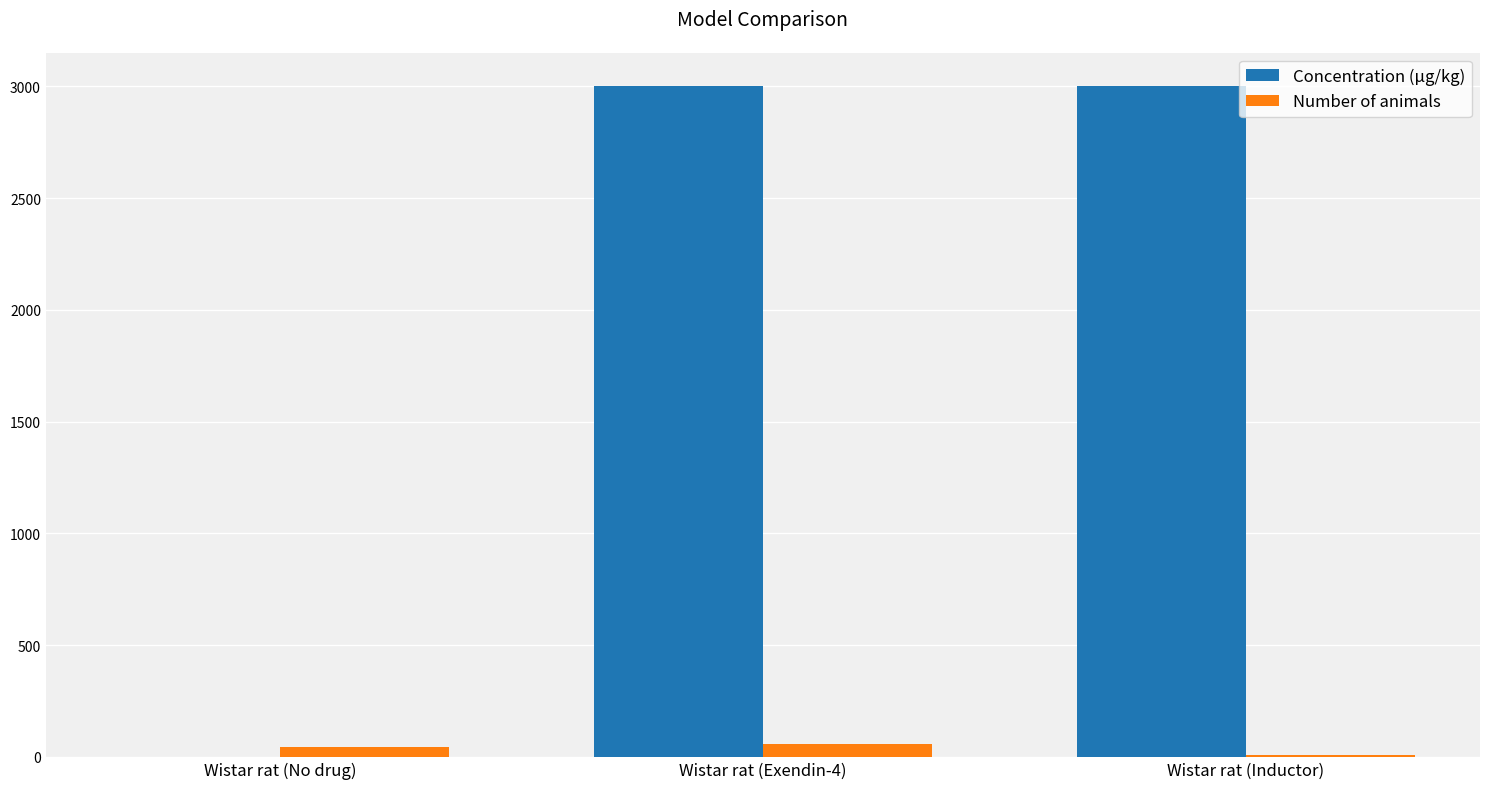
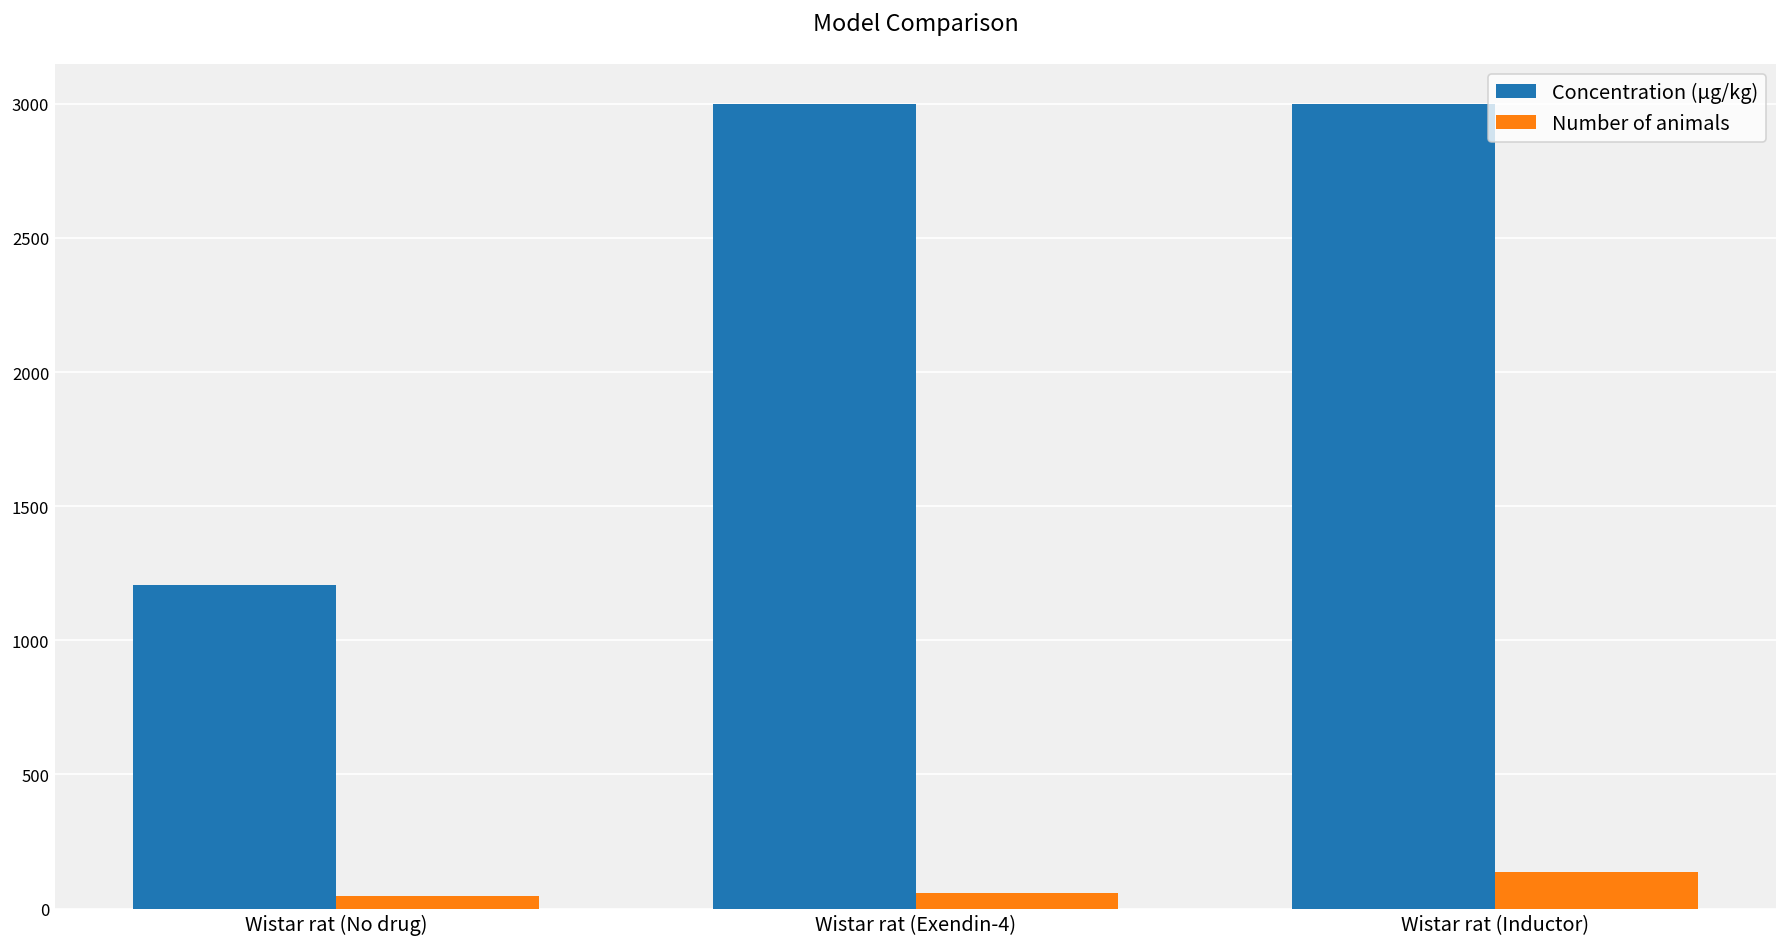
  {
    "Concentration (μg/kg)": {
-     "Wistar rat (No drug)": 0,
+     "Wistar rat (No drug)": 1210,
      "Wistar rat (Exendin-4)": 3000,
      "Wistar rat (Inductor)": 3000
    },
    "Number of animals": {
      "Wistar rat (No drug)": 50,
      "Wistar rat (Exendin-4)": 60,
-     "Wistar rat (Inductor)": 10
+     "Wistar rat (Inductor)": 140
    }
  }
